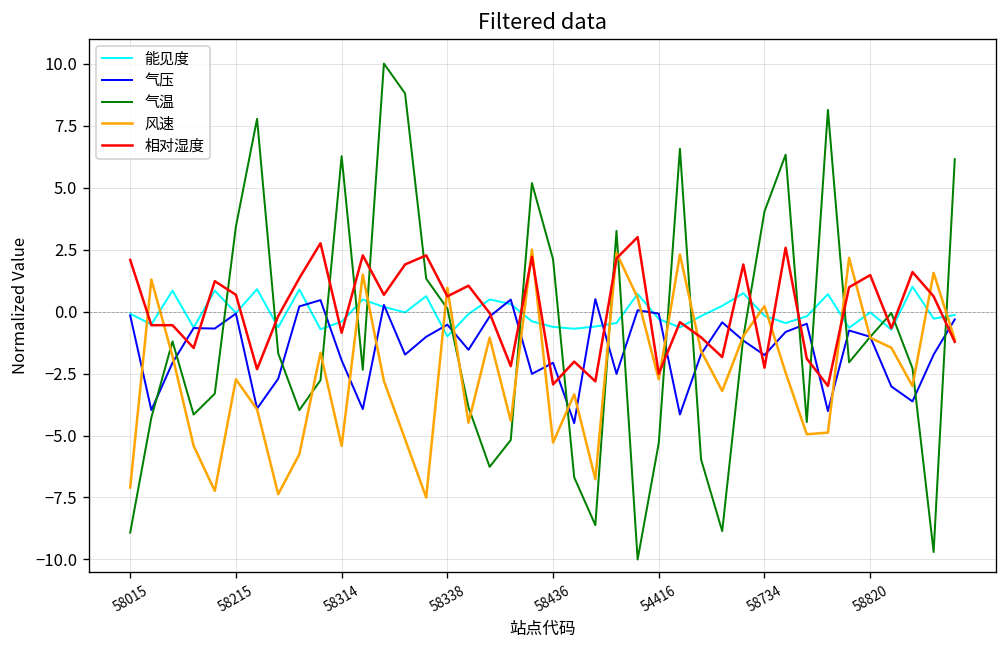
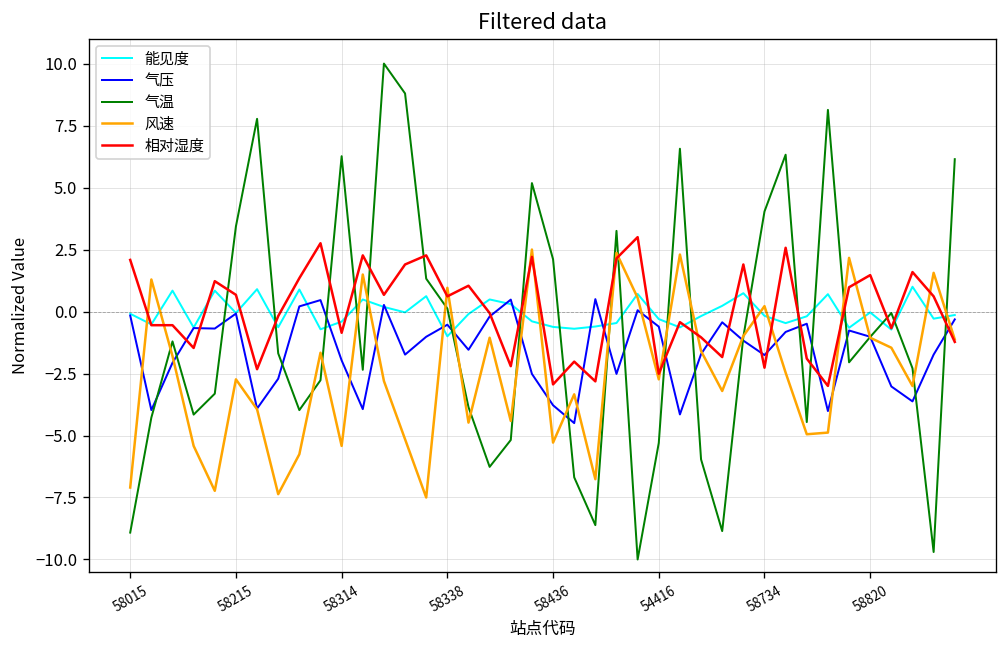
  {
    "能见度": {
      "58314": -0.4,
      "58338": -1.0,
      "58436": -0.6,
      "54416": -0.3,
      "58734": -0.2,
      "58820": 0.0
    },
    "气压": {
      "58314": -2.0,
      "58338": -0.5,
-     "58436": -2.1,
-     "54416": -0.1,
+     "58436": -3.8,
+     "54416": -0.6,
      "58734": -1.8
    },
    "气温": {
      "58015": -8.9,
      "58215": 3.4,
      "58314": 6.3,
      "58338": 0.1,
      "58436": 2.1,
      "54416": -5.3,
      "58734": 4.0
    },
    "风速": {
      "58015": -7.1,
      "58215": -2.7,
      "58314": -5.4,
      "58338": 1.0,
      "58436": -5.3,
      "54416": -2.7,
      "58734": 0.2
    },
    "相对湿度": {
      "58015": 2.1,
      "58215": 0.7,
      "58314": -0.9,
      "58338": 0.6,
      "58436": -2.9,
      "54416": -2.5,
      "58734": -2.3,
      "58820": 1.5
    }
  }
